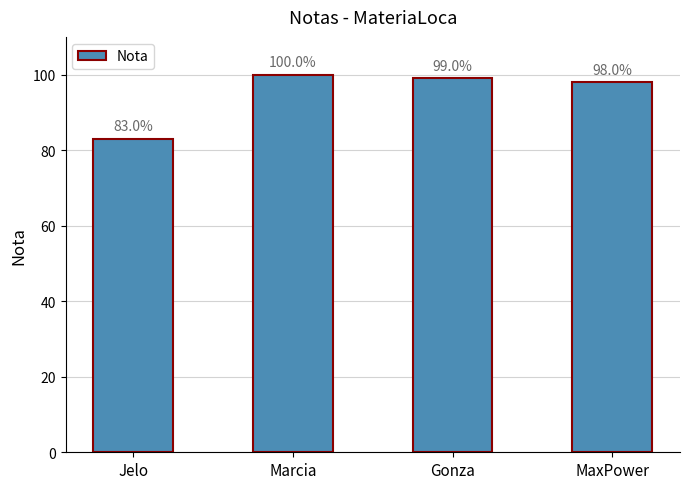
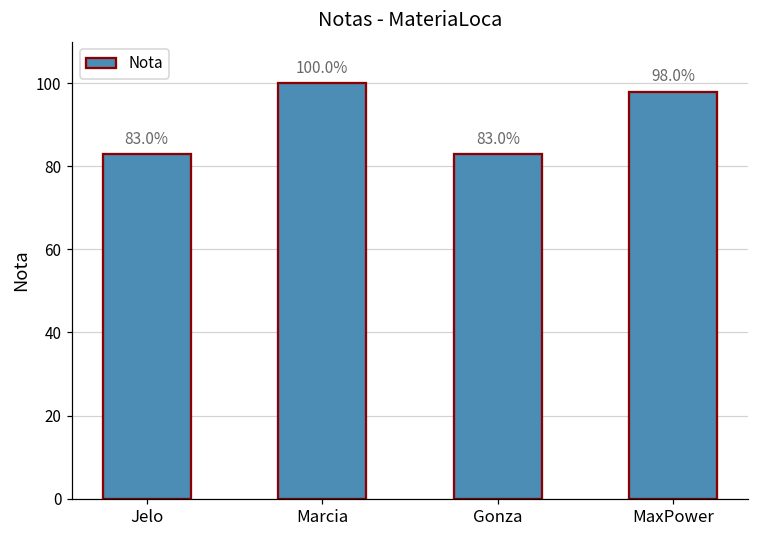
  {
    "Jelo": "83.0%",
    "Marcia": "100.0%",
-   "Gonza": "99.0%",
+   "Gonza": "83.0%",
    "MaxPower": "98.0%"
  }
